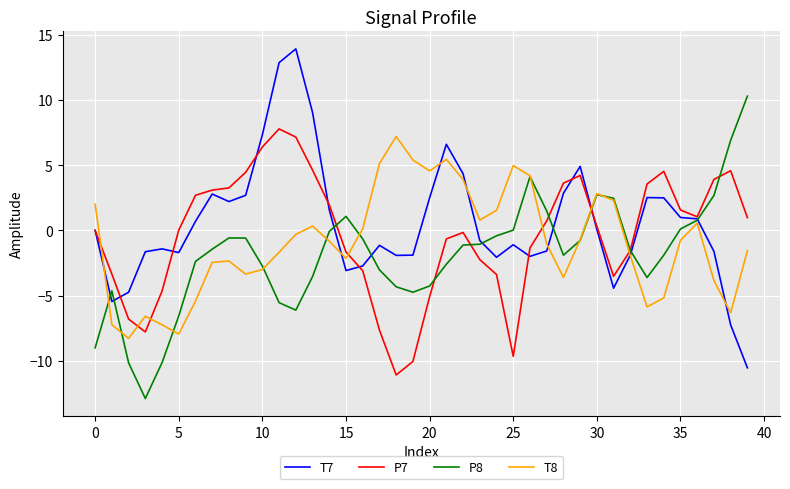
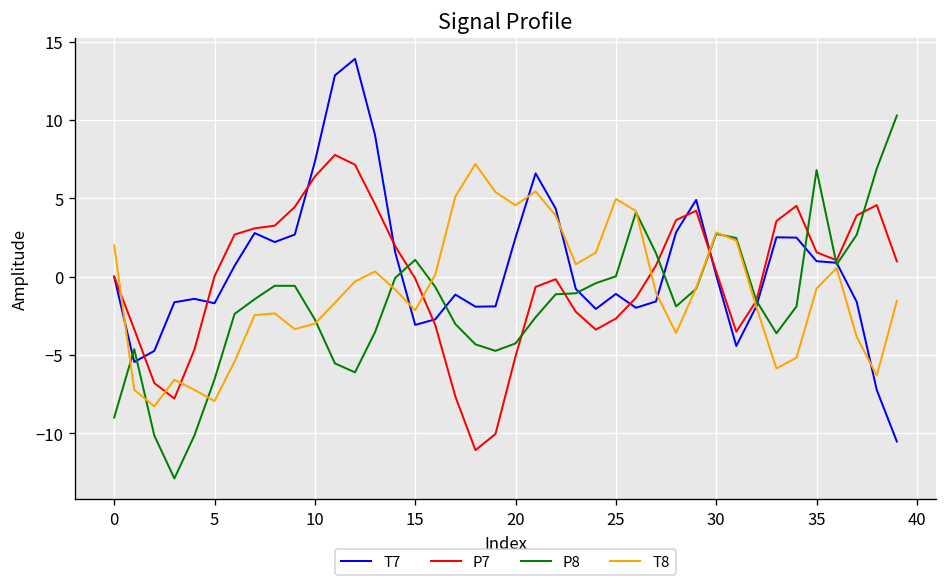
  {
    "T7": {
      "5": -1.7,
      "10": 7.3,
      "15": -3.1,
      "20": 2.5,
      "25": -1.1,
      "30": 0.1,
      "35": 1.0
    },
    "P7": {
      "5": 0.0,
      "10": 6.4,
-     "15": -1.7,
+     "15": -0.1,
      "20": -5.1,
-     "25": -9.7,
+     "25": -2.7,
      "30": 0.3,
      "35": 1.6
    },
    "P8": {
      "0": -9.0,
      "5": -6.6,
      "10": -2.7,
      "15": 1.1,
      "20": -4.3,
      "25": 0.0,
-     "35": 0.1
+     "35": 6.8
    },
    "T8": {
      "0": 2.0,
      "5": -7.9,
      "10": -3.0,
      "15": -2.1,
      "20": 4.6,
      "25": 5.0,
      "35": -0.8
    }
  }
